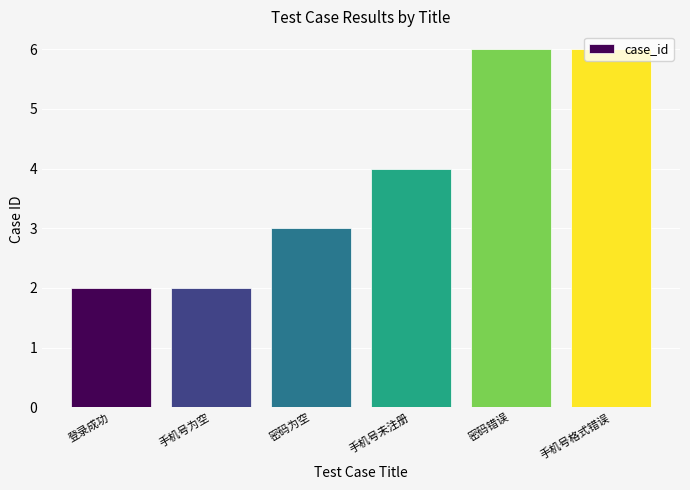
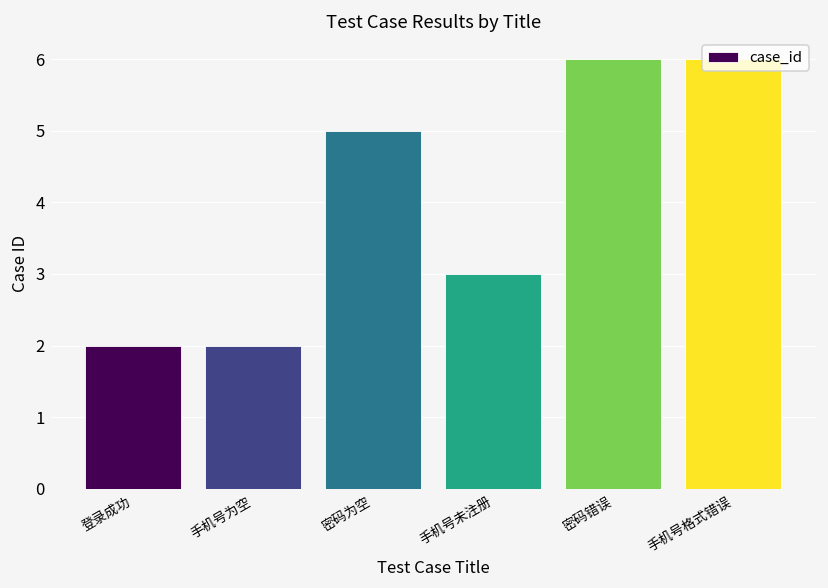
  {
    "登录成功": 2,
    "手机号为空": 2,
-   "密码为空": 3,
-   "手机号未注册": 4,
+   "密码为空": 5,
+   "手机号未注册": 3,
    "密码错误": 6
  }
